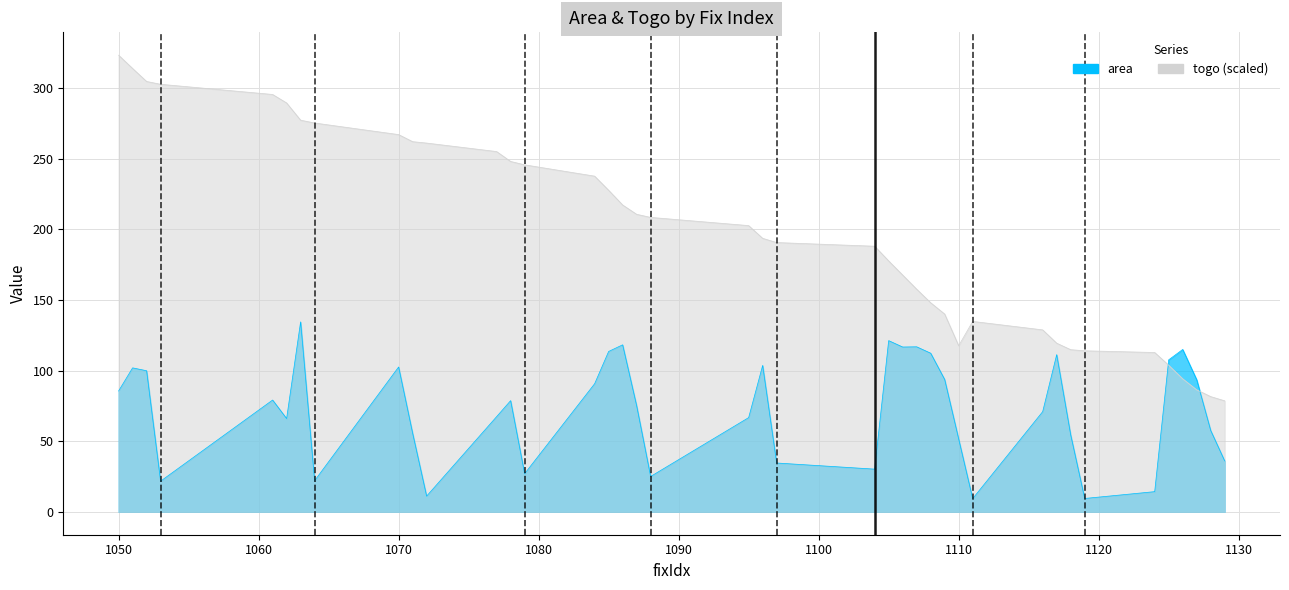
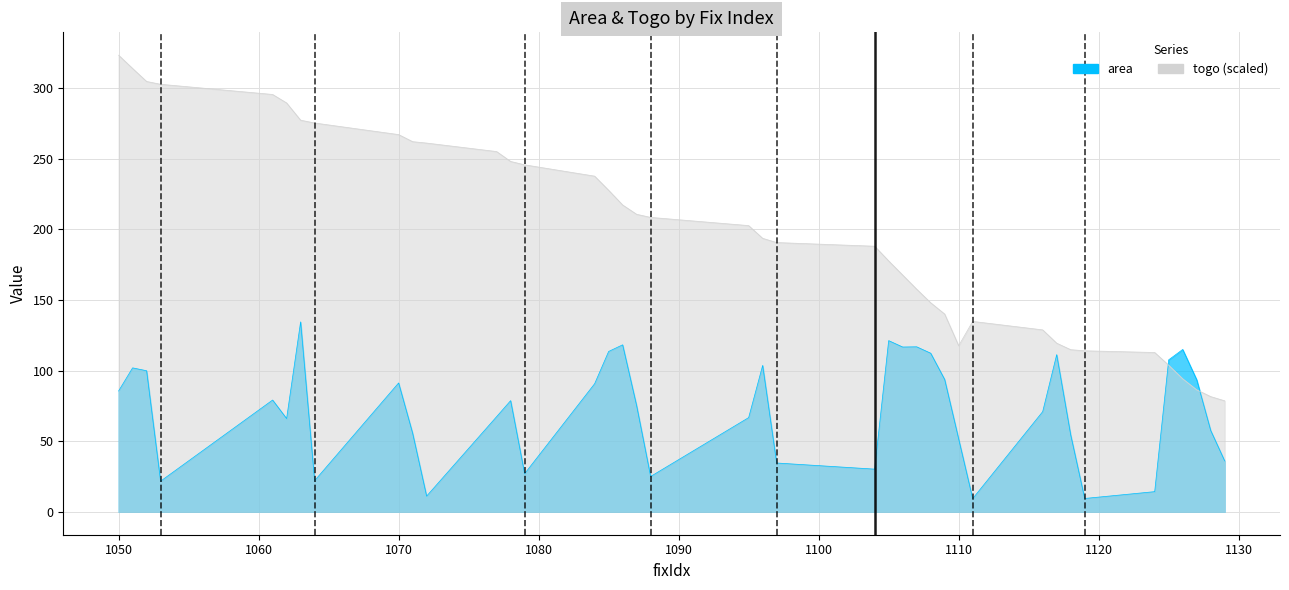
  {
    "area": {
      "1050": 86,
-     "1070": 103,
+     "1070": 91,
      "1110": 52
    },
    "togo (scaled)": {
      "1050": 323,
      "1070": 267,
      "1110": 118
    }
  }
